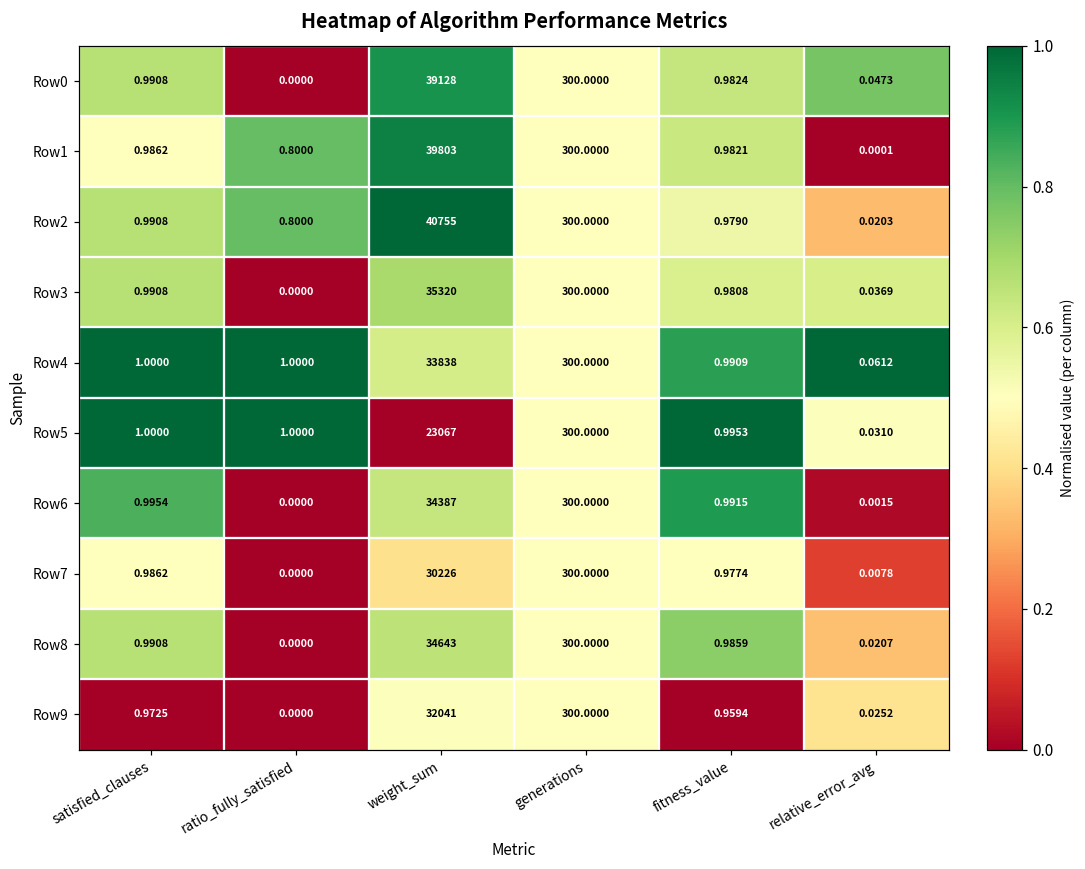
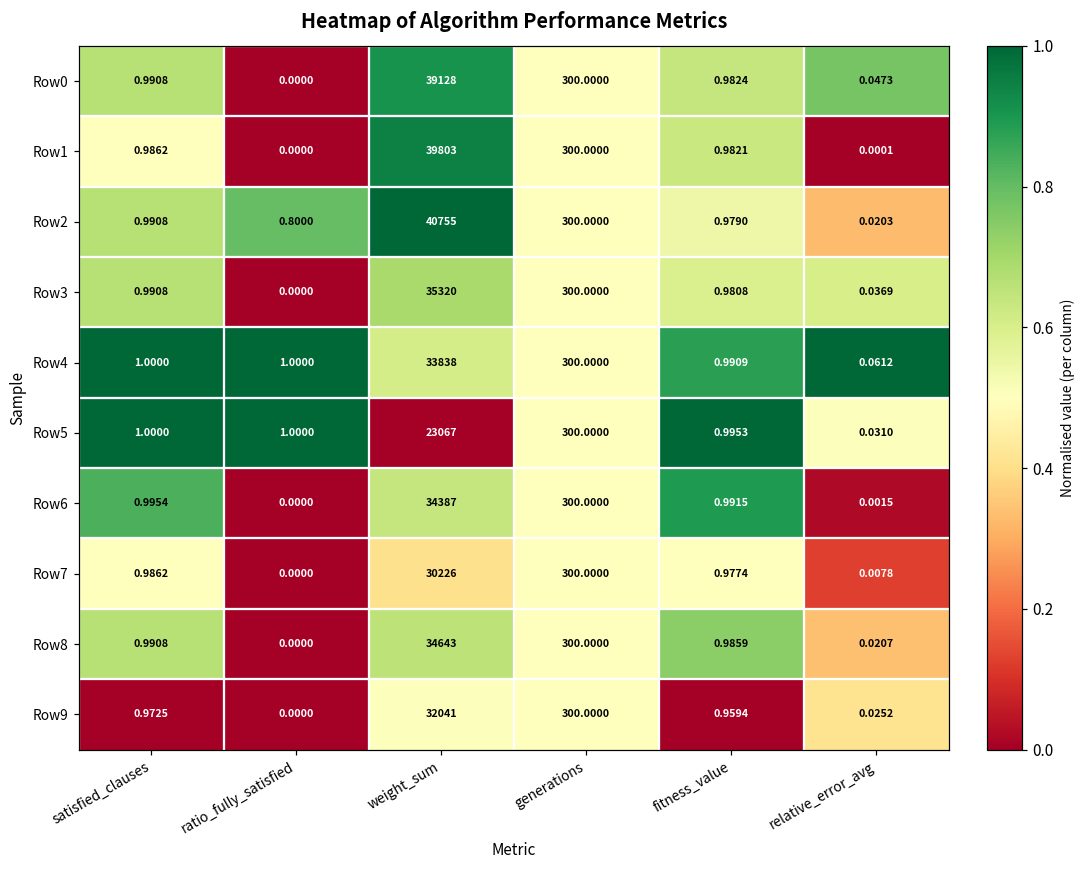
  {
    "Row0": {
      "satisfied_clauses": 0.9908,
      "ratio_fully_satisfied": 0.0000,
      "weight_sum": 39128,
      "generations": 300.0000,
      "fitness_value": 0.9824,
      "relative_error_avg": 0.0473
    },
    "Row1": {
      "satisfied_clauses": 0.9862,
-     "ratio_fully_satisfied": 0.8000,
+     "ratio_fully_satisfied": 0.0000,
      "weight_sum": 39803,
      "generations": 300.0000,
      "fitness_value": 0.9821,
      "relative_error_avg": 0.0001
    },
    "Row2": {
      "satisfied_clauses": 0.9908,
      "ratio_fully_satisfied": 0.8000,
      "weight_sum": 40755,
      "generations": 300.0000,
      "fitness_value": 0.9790,
      "relative_error_avg": 0.0203
    },
    "Row3": {
      "satisfied_clauses": 0.9908,
      "ratio_fully_satisfied": 0.0000,
      "weight_sum": 35320,
      "generations": 300.0000,
      "fitness_value": 0.9808,
      "relative_error_avg": 0.0369
    },
    "Row4": {
      "satisfied_clauses": 1.0000,
      "ratio_fully_satisfied": 1.0000,
      "weight_sum": 33838,
      "generations": 300.0000,
      "fitness_value": 0.9909,
      "relative_error_avg": 0.0612
    },
    "Row5": {
      "satisfied_clauses": 1.0000,
      "ratio_fully_satisfied": 1.0000,
      "weight_sum": 23067,
      "generations": 300.0000,
      "fitness_value": 0.9953,
      "relative_error_avg": 0.0310
    },
    "Row6": {
      "satisfied_clauses": 0.9954,
      "ratio_fully_satisfied": 0.0000,
      "weight_sum": 34387,
      "generations": 300.0000,
      "fitness_value": 0.9915,
      "relative_error_avg": 0.0015
    },
    "Row7": {
      "satisfied_clauses": 0.9862,
      "ratio_fully_satisfied": 0.0000,
      "weight_sum": 30226,
      "generations": 300.0000,
      "fitness_value": 0.9774,
      "relative_error_avg": 0.0078
    },
    "Row8": {
      "satisfied_clauses": 0.9908,
      "ratio_fully_satisfied": 0.0000,
      "weight_sum": 34643,
      "generations": 300.0000,
      "fitness_value": 0.9859,
      "relative_error_avg": 0.0207
    },
    "Row9": {
      "satisfied_clauses": 0.9725,
      "ratio_fully_satisfied": 0.0000,
      "weight_sum": 32041,
      "generations": 300.0000,
      "fitness_value": 0.9594,
      "relative_error_avg": 0.0252
    }
  }
